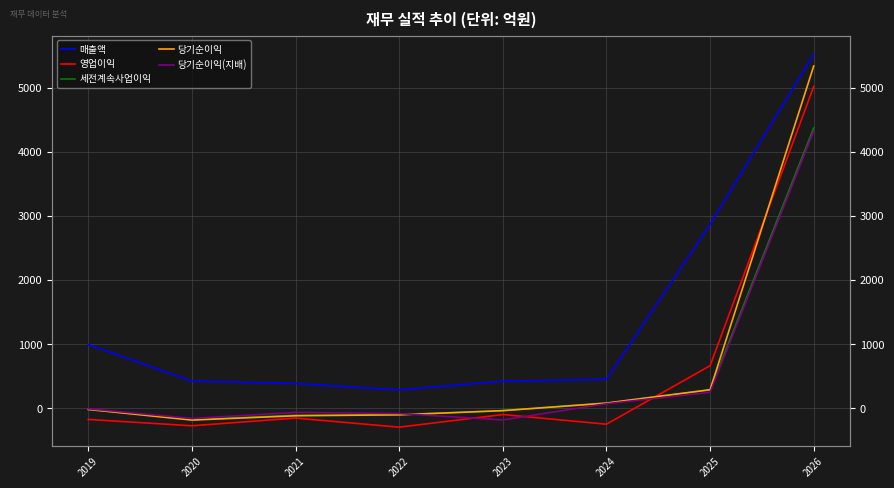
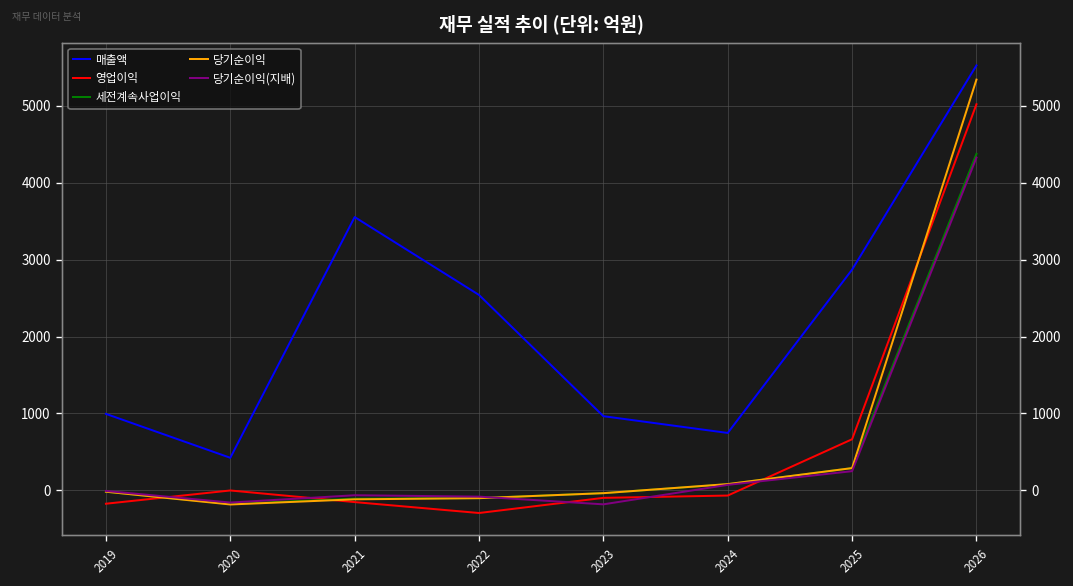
  {
    "매출액": {
      "2019": 1000,
      "2020": 400,
-     "2021": 400,
-     "2022": 300,
-     "2023": 400,
-     "2024": 500,
+     "2021": 3600,
+     "2022": 2500,
+     "2023": 1000,
+     "2024": 700,
      "2025": 2900,
      "2026": 5500
    },
    "영업이익": {
      "2019": -200,
-     "2020": -300,
+     "2020": 0,
      "2022": -300,
      "2023": -100,
-     "2024": -200,
+     "2024": -100,
      "2025": 700,
      "2026": 5000
    },
    "세전계속사업이익": {
      "2026": 4400
    },
    "당기순이익": {
      "2026": 5300
    },
    "당기순이익(지배)": {
      "2021": -100,
      "2023": -200,
      "2026": 4300
    }
  }
